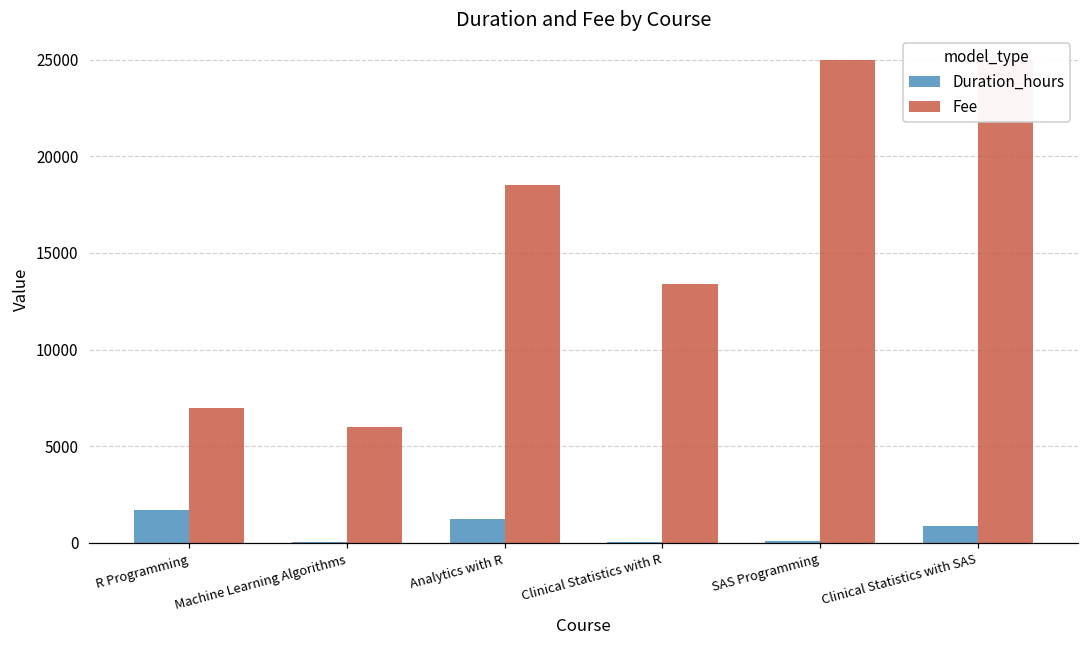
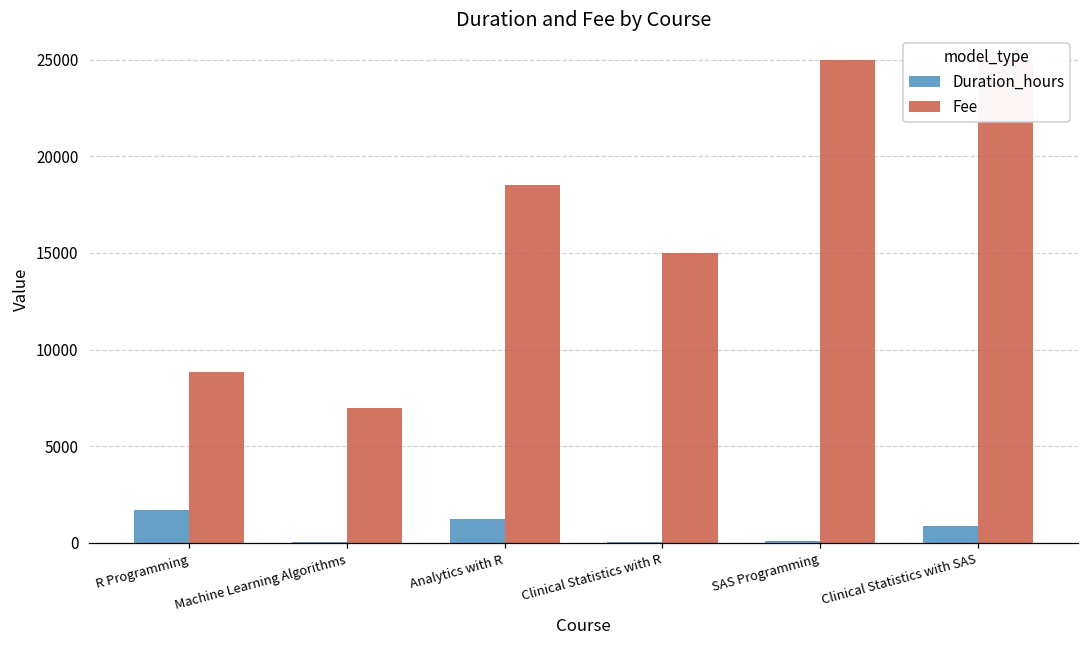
  {
    "Duration_hours": {
      "R Programming": 1700,
      "Analytics with R": 1200,
      "Clinical Statistics with SAS": 900
    },
    "Fee": {
-     "R Programming": 7000,
-     "Machine Learning Algorithms": 6000,
+     "R Programming": 8800,
+     "Machine Learning Algorithms": 7000,
      "Analytics with R": 18500,
-     "Clinical Statistics with R": 13400,
+     "Clinical Statistics with R": 15000,
      "SAS Programming": 25000
    }
  }
